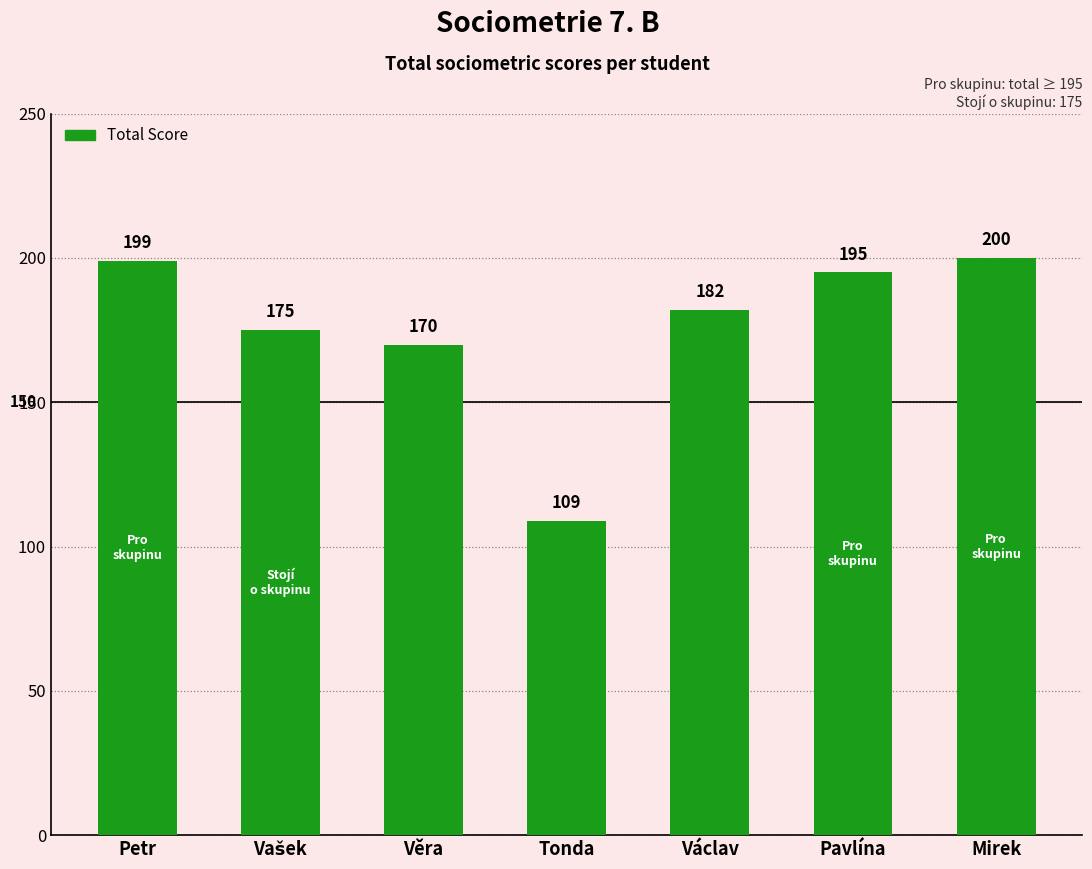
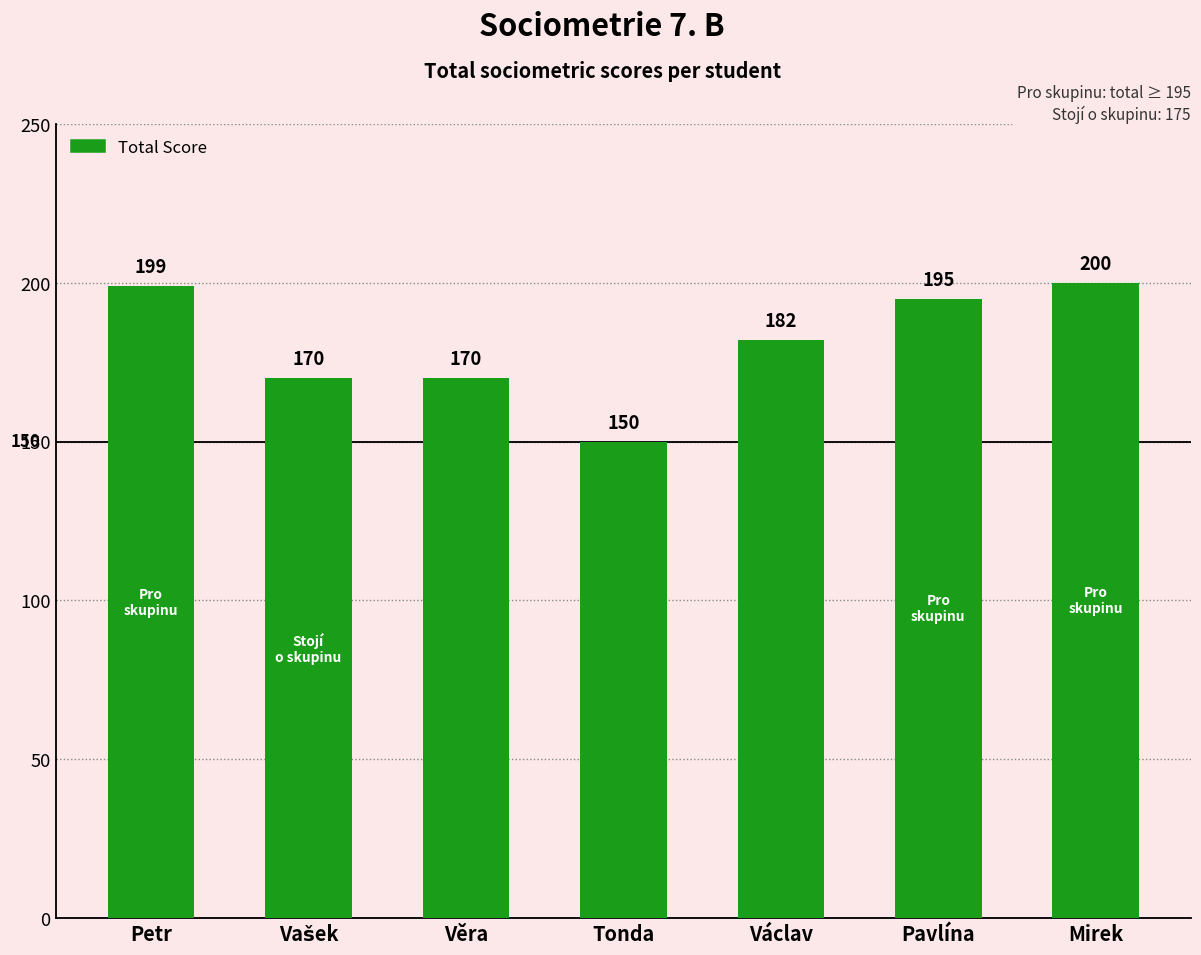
  {
    "Petr": 199,
-   "Vašek": 175,
+   "Vašek": 170,
    "Věra": 170,
-   "Tonda": 109,
+   "Tonda": 150,
    "Václav": 182,
    "Pavlína": 195,
    "Mirek": 200
  }
